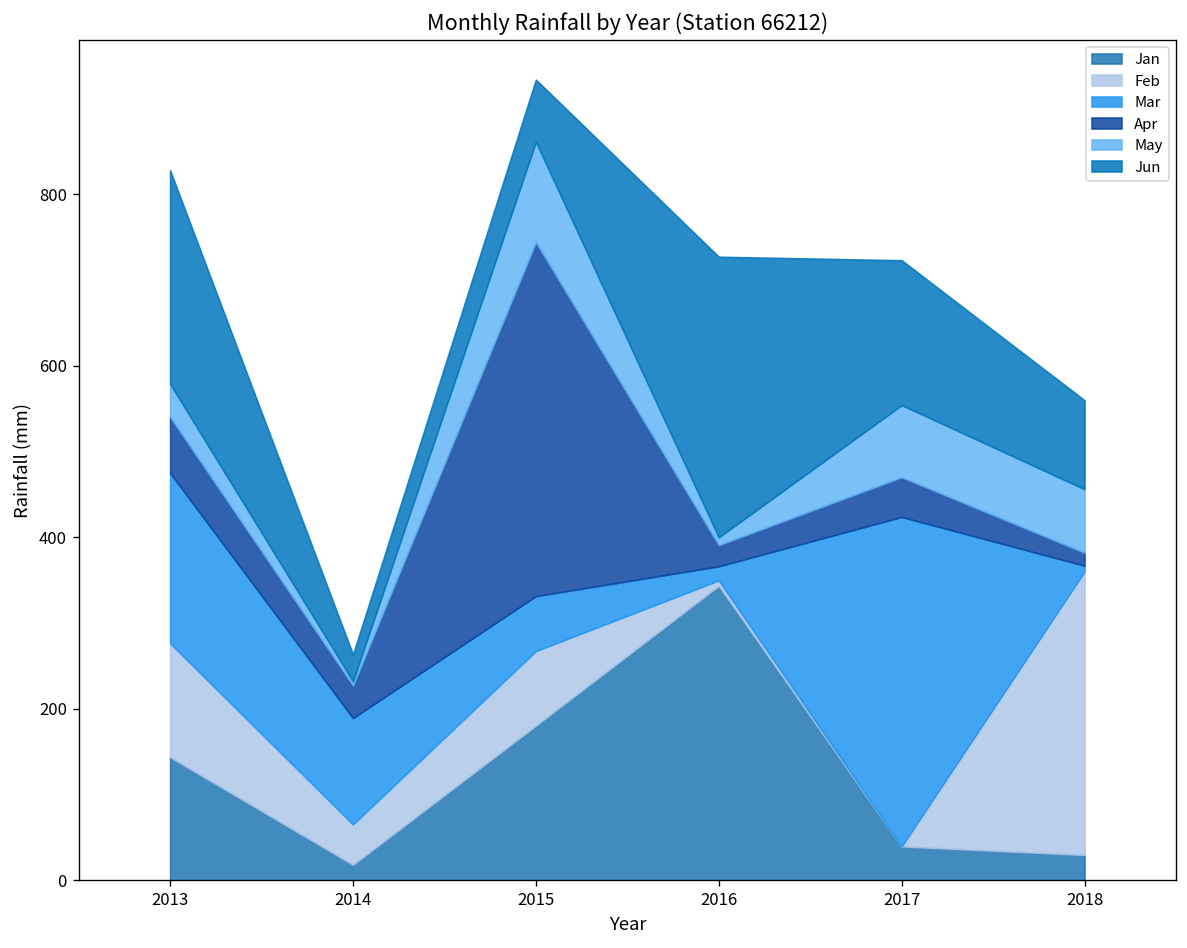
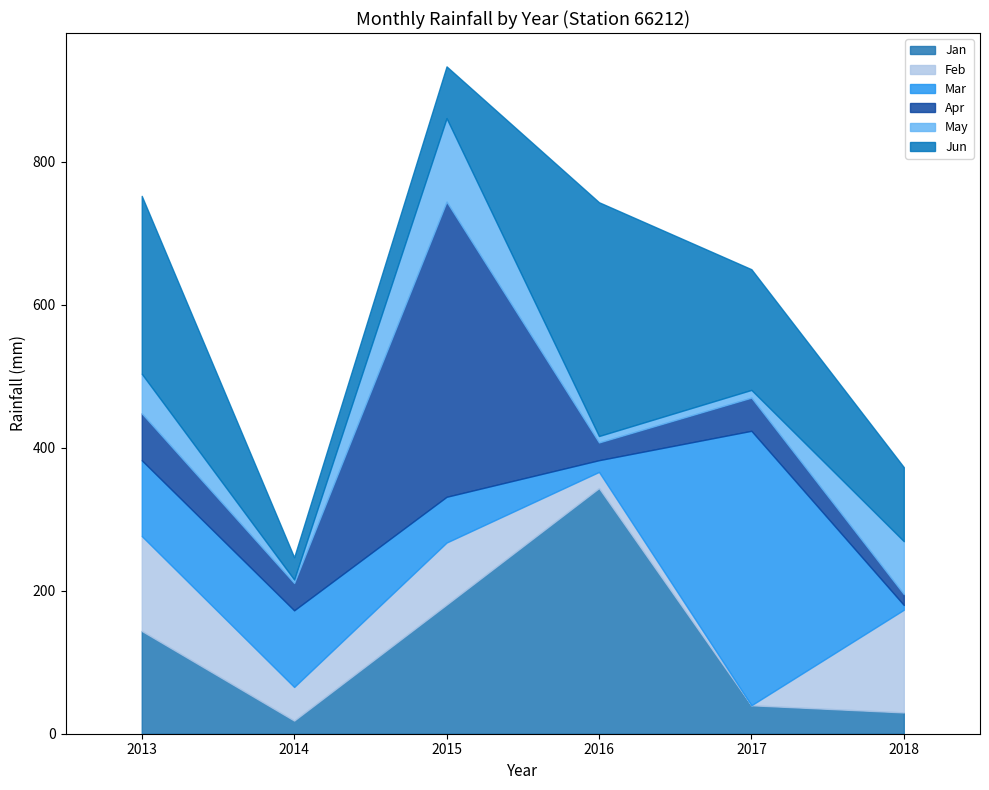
  {
    "Feb": {
      "2013": 130,
      "2014": 50,
      "2015": 90,
-     "2016": 10,
-     "2018": 330
+     "2016": 20,
+     "2018": 140
    },
    "Mar": {
-     "2013": 200,
-     "2014": 120,
+     "2013": 110,
+     "2014": 110,
      "2015": 60,
      "2016": 20,
      "2017": 380,
      "2018": 10
    },
    "May": {
-     "2013": 40,
+     "2013": 60,
      "2014": 0,
      "2015": 120,
      "2016": 10,
-     "2017": 80,
+     "2017": 10,
      "2018": 70
    }
  }
